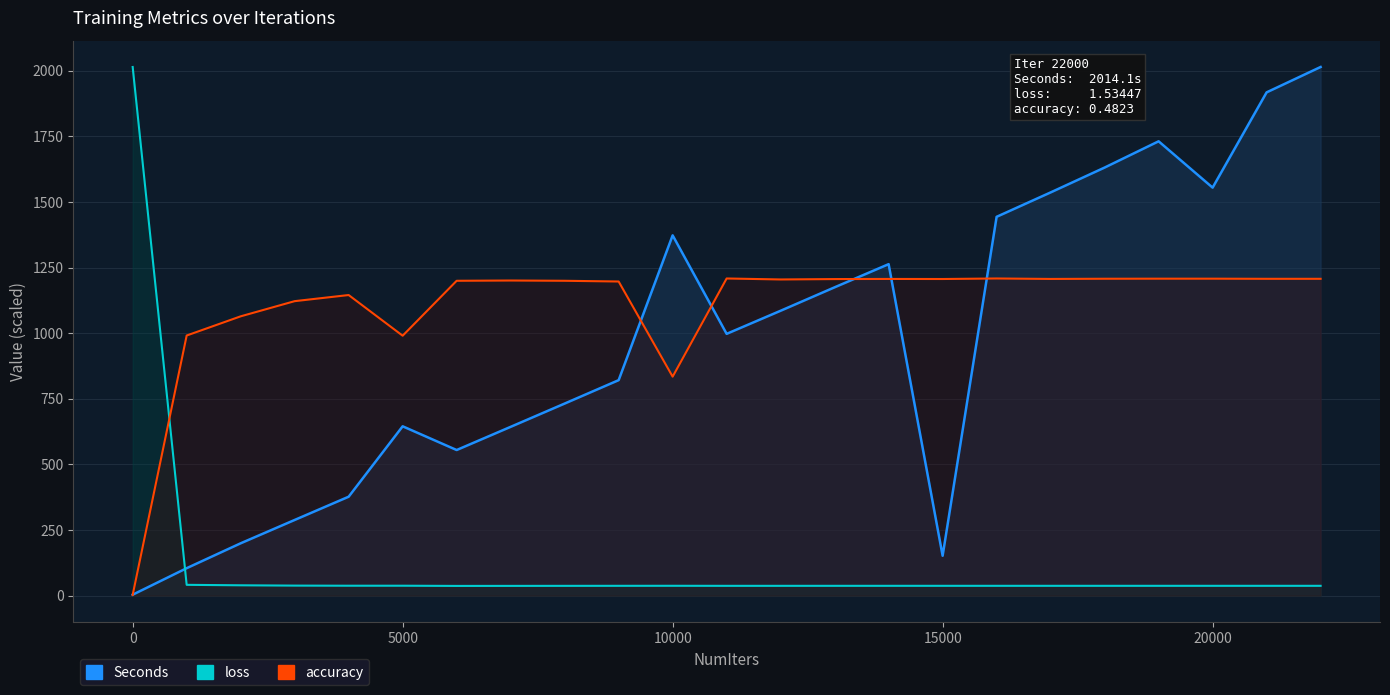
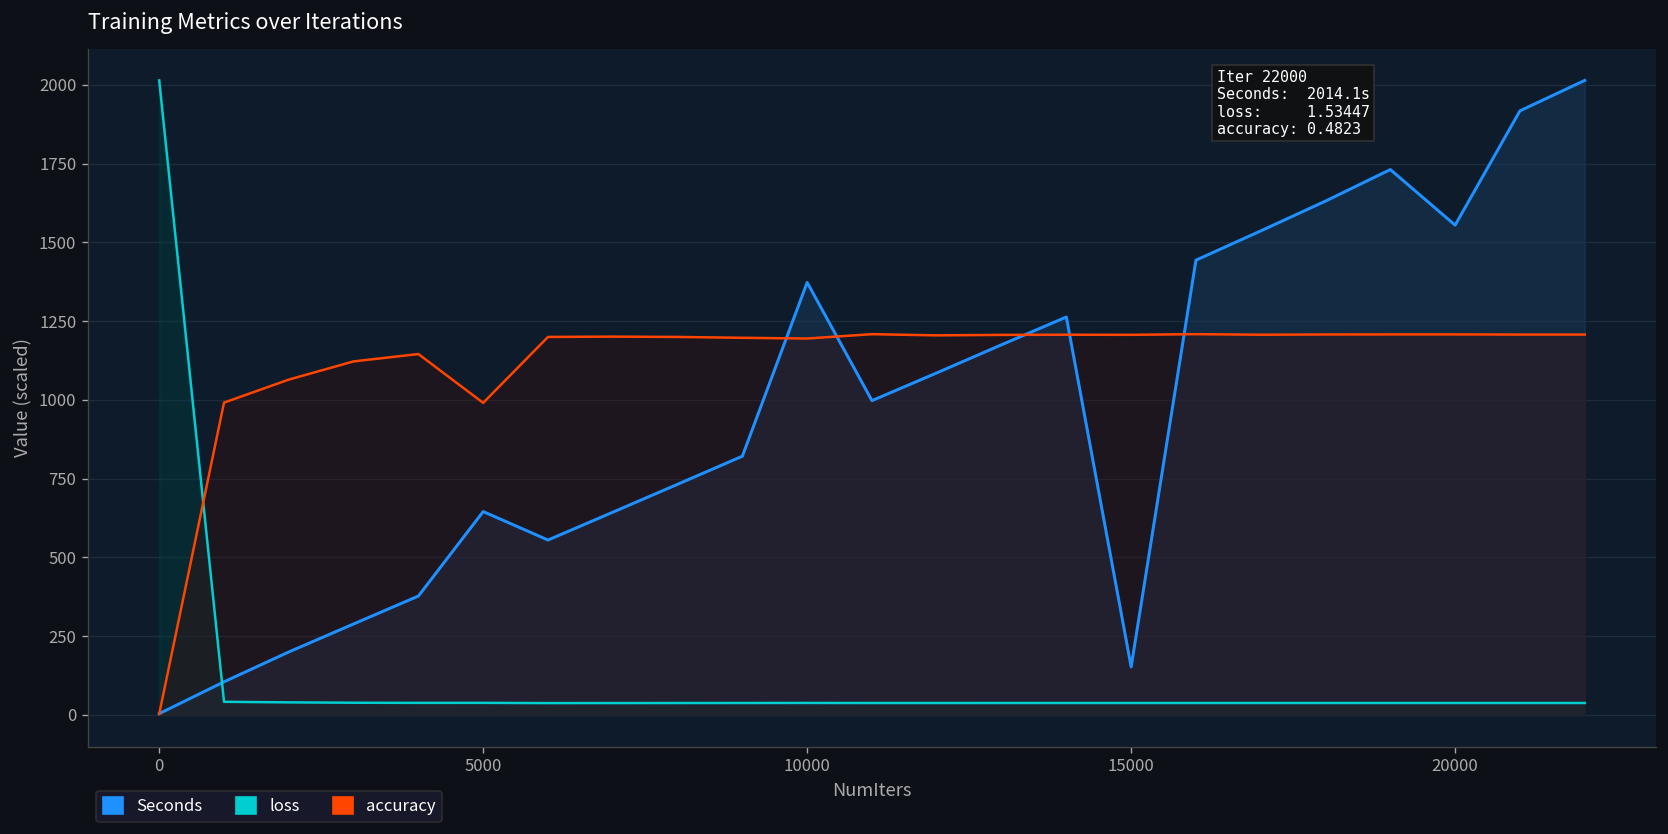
  {
    "Seconds": {
      "5000": 650,
      "10000": 1370,
      "15000": 150,
      "20000": 1550
    },
    "loss": {
      "0": 2010,
      "5000": 40,
      "10000": 40,
      "15000": 40,
      "20000": 40
    },
    "accuracy": {
      "5000": 990,
-     "10000": 830,
+     "10000": 1190,
      "15000": 1210,
      "20000": 1210
    }
  }
